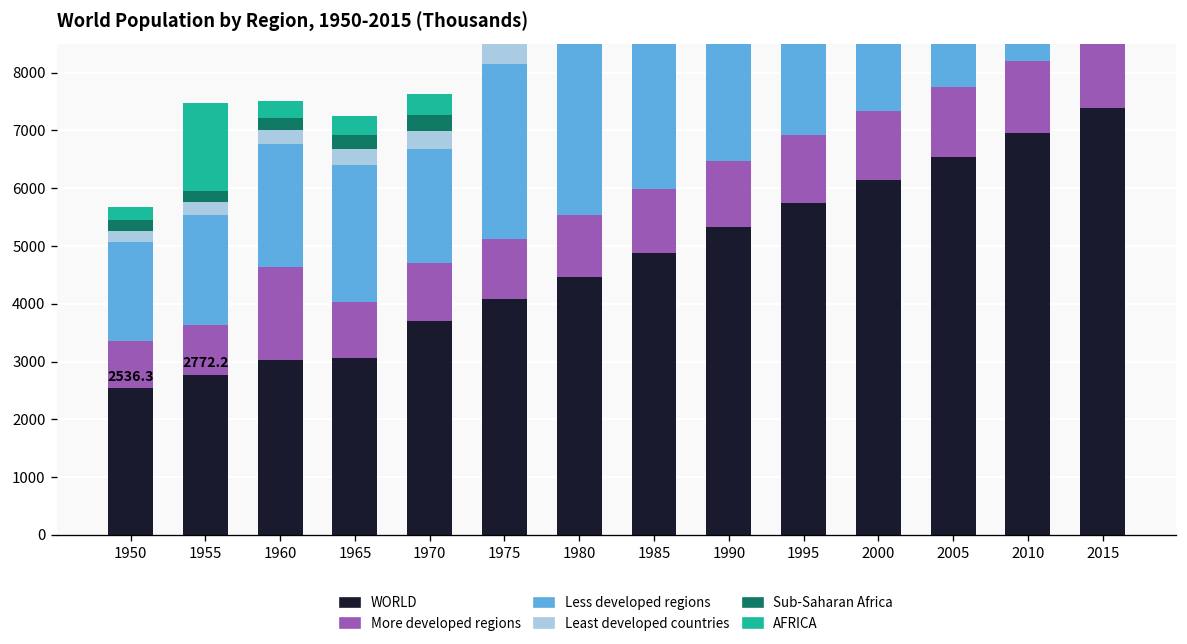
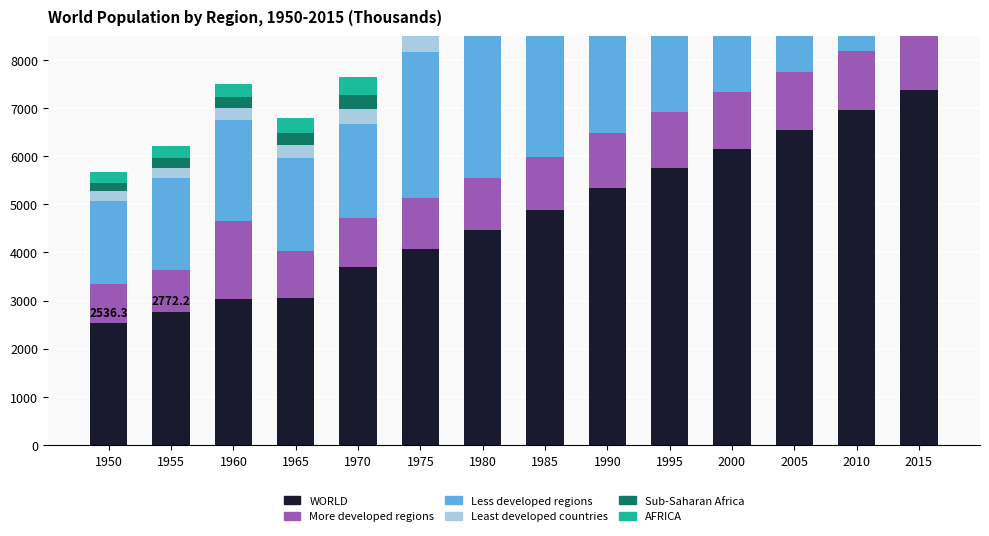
  {
    "WORLD": {
      "1950": 2536.3,
      "1955": 2772.2
    },
    "More developed regions": {
      "1960": 1600,
      "1965": 1000,
      "1970": 1000,
      "1975": 1000,
      "1980": 1100,
      "1985": 1100,
      "1990": 1100,
      "1995": 1200,
      "2000": 1200,
      "2005": 1200,
      "2010": 1200
    },
    "Less developed regions": {
      "1950": 1700,
      "1955": 1900,
      "1960": 2100,
-     "1965": 2400,
+     "1965": 1900,
      "1970": 2000,
      "1975": 3000
    },
    "Least developed countries": {
      "1950": 200,
      "1955": 200,
      "1960": 200,
      "1965": 300,
      "1970": 300,
      "1975": 300
    },
    "Sub-Saharan Africa": {
      "1950": 200,
      "1955": 200,
      "1960": 200,
      "1965": 200,
      "1970": 300
    },
    "AFRICA": {
      "1950": 200,
-     "1955": 1500,
+     "1955": 300,
      "1960": 300,
      "1965": 300,
      "1970": 400
    }
  }
